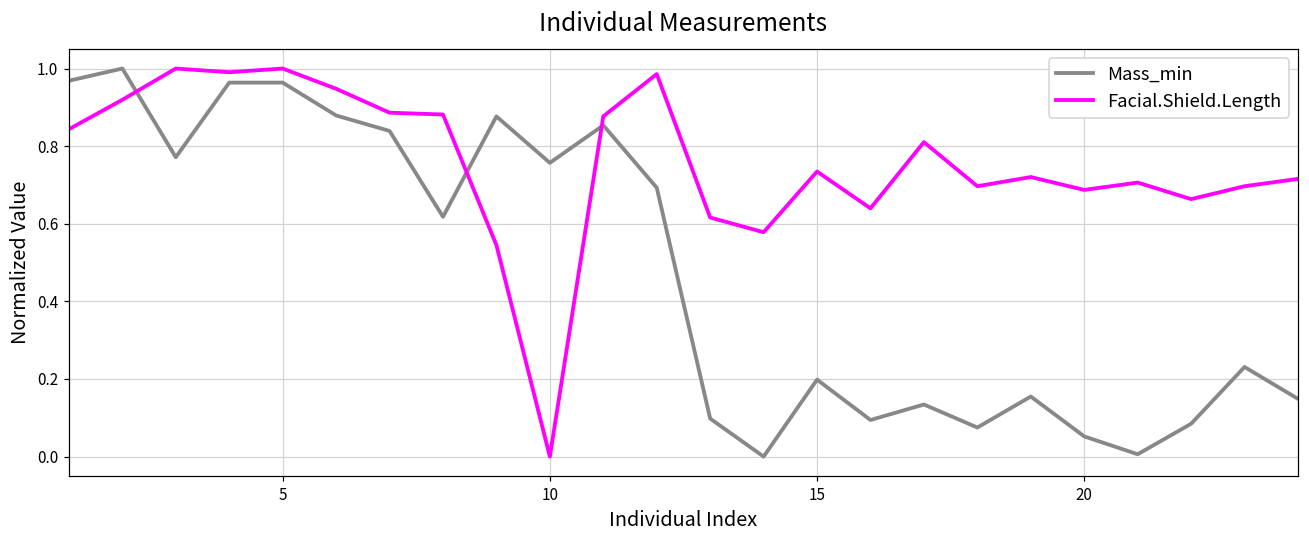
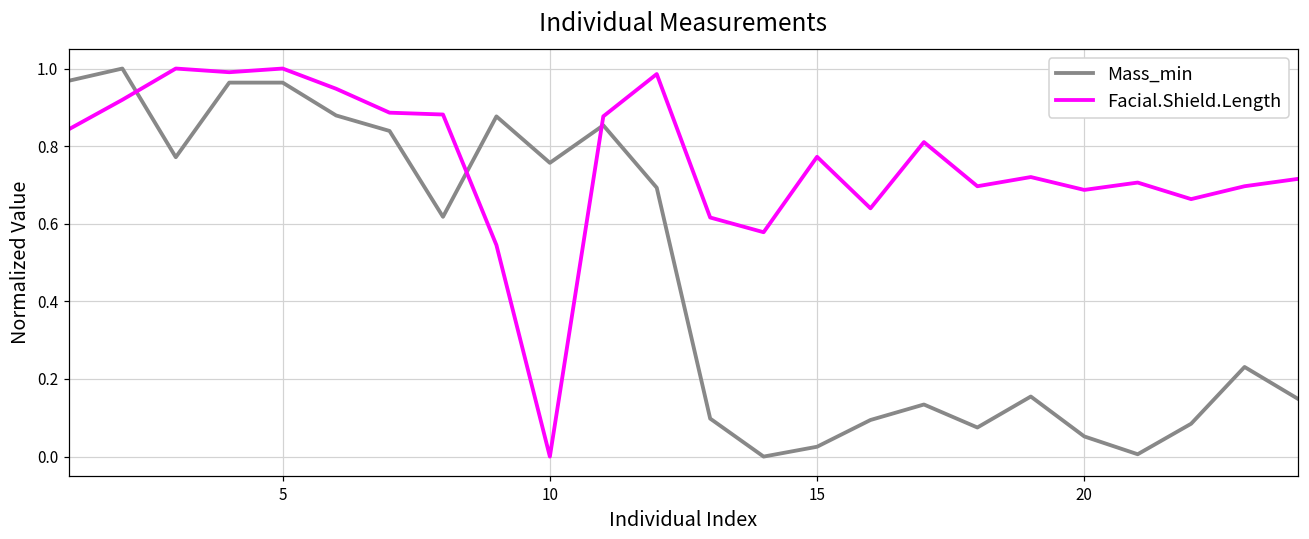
  {
    "Mass_min": {
      "5": 0.96,
      "10": 0.76,
-     "15": 0.20,
+     "15": 0.03,
      "20": 0.05
    },
    "Facial.Shield.Length": {
      "5": 1.00,
      "10": 0.00,
-     "15": 0.73,
+     "15": 0.77,
      "20": 0.69
    }
  }
